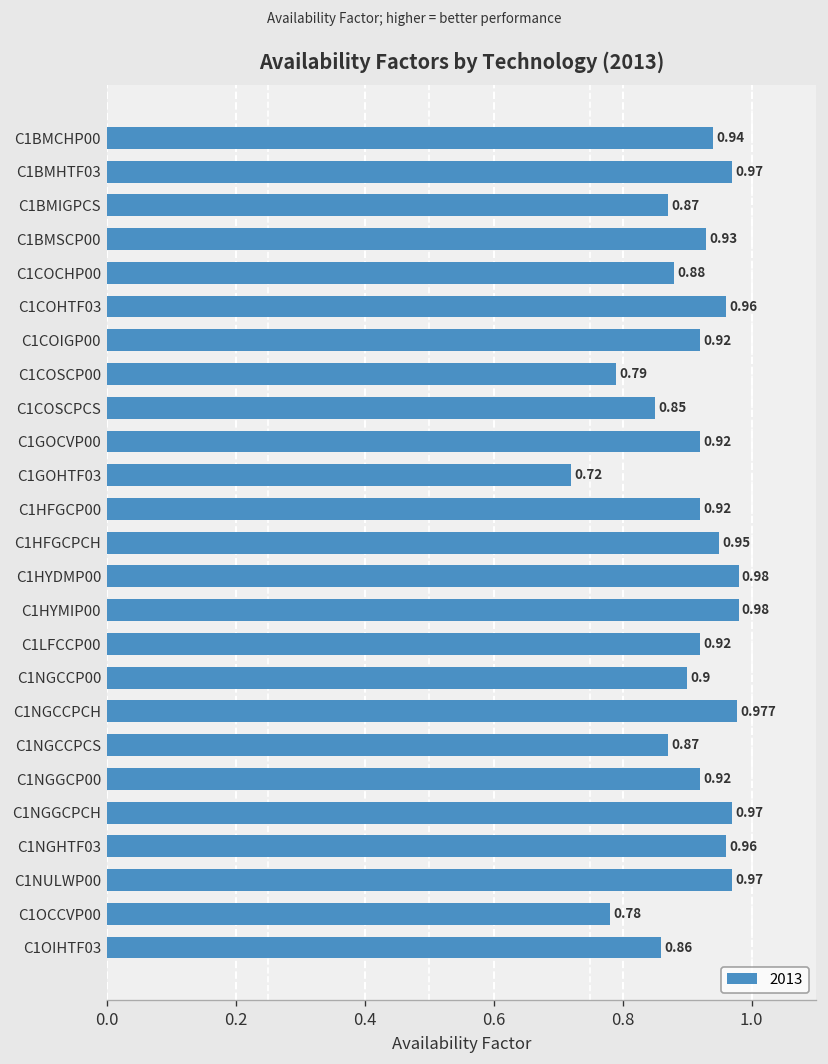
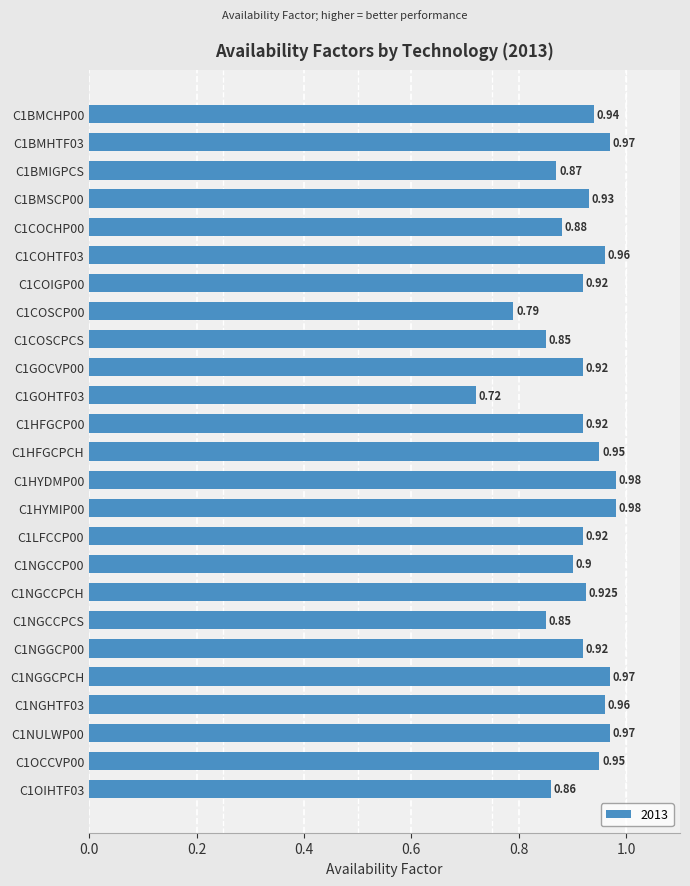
  {
    "C1BMCHP00": 0.94,
    "C1BMHTF03": 0.97,
    "C1BMIGPCS": 0.87,
    "C1BMSCP00": 0.93,
    "C1COCHP00": 0.88,
    "C1COHTF03": 0.96,
    "C1COIGP00": 0.92,
    "C1COSCP00": 0.79,
    "C1COSCPCS": 0.85,
    "C1GOCVP00": 0.92,
    "C1GOHTF03": 0.72,
    "C1HFGCP00": 0.92,
    "C1HFGCPCH": 0.95,
    "C1HYDMP00": 0.98,
    "C1HYMIP00": 0.98,
    "C1LFCCP00": 0.92,
    "C1NGCCP00": 0.9,
-   "C1NGCCPCH": 0.977,
-   "C1NGCCPCS": 0.87,
+   "C1NGCCPCH": 0.925,
+   "C1NGCCPCS": 0.85,
    "C1NGGCP00": 0.92,
    "C1NGGCPCH": 0.97,
    "C1NGHTF03": 0.96,
    "C1NULWP00": 0.97,
-   "C1OCCVP00": 0.78,
+   "C1OCCVP00": 0.95,
    "C1OIHTF03": 0.86
  }
